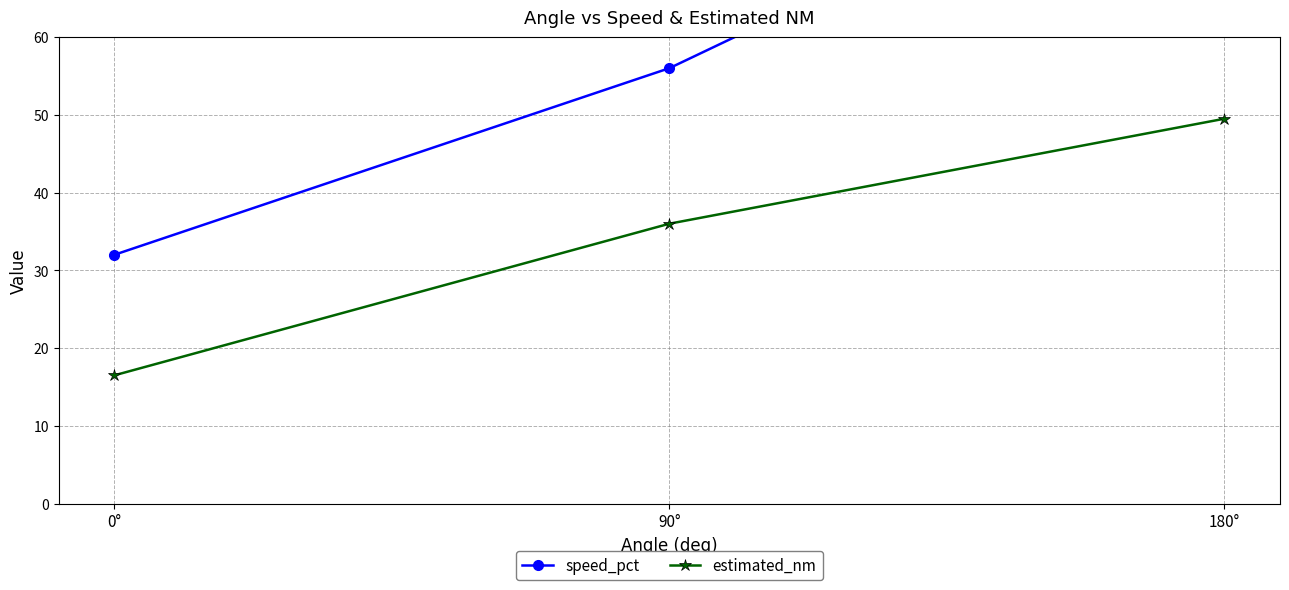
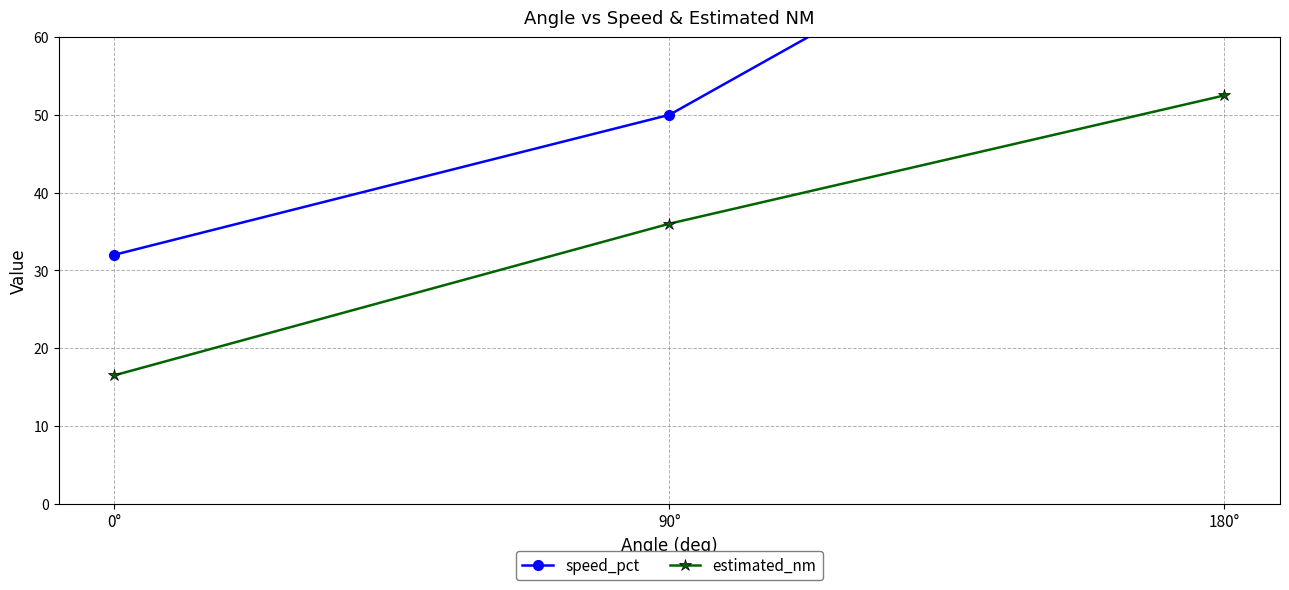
  {
    "speed_pct": {
      "0°": 32,
-     "90°": 56
+     "90°": 50
    },
    "estimated_nm": {
      "0°": 17,
      "90°": 36,
-     "180°": 50
+     "180°": 53
    }
  }
